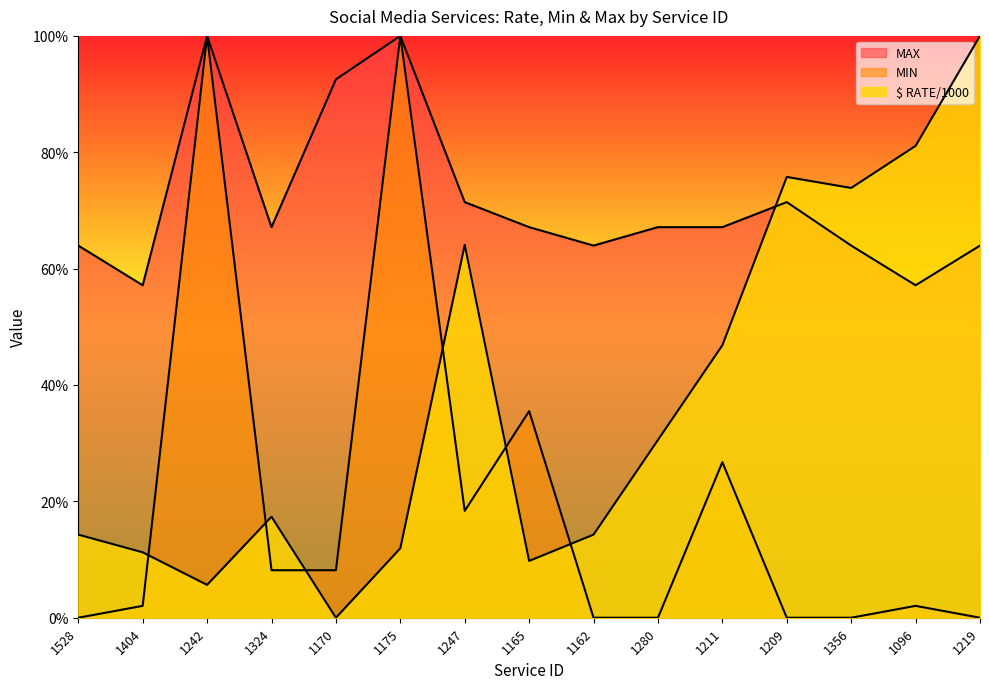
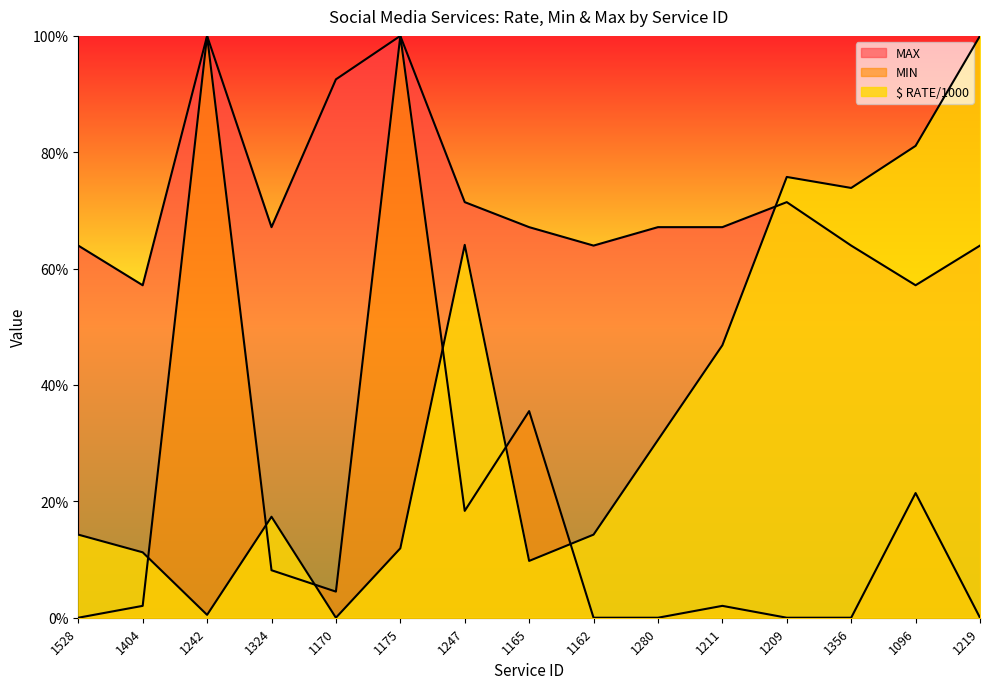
  {
    "MAX": {
      "1528": "64%",
      "1404": "57%",
      "1324": "67%",
      "1170": "93%",
      "1247": "71%",
      "1165": "67%",
      "1162": "64%",
      "1280": "67%",
      "1211": "67%",
      "1209": "71%",
      "1356": "64%",
      "1096": "57%",
      "1219": "64%"
    },
    "MIN": {
      "1528": "0%",
      "1404": "2%",
      "1324": "8%",
-     "1170": "8%",
+     "1170": "4%",
      "1247": "18%",
      "1165": "36%",
      "1162": "0%",
      "1280": "0%",
-     "1211": "27%",
+     "1211": "2%",
      "1209": "0%",
      "1356": "0%",
-     "1096": "2%",
+     "1096": "21%",
      "1219": "0%"
    },
    "$ RATE/1000": {
      "1528": "14%",
      "1404": "11%",
-     "1242": "6%",
+     "1242": "0%",
      "1324": "17%",
      "1170": "0%",
      "1175": "12%",
      "1247": "64%",
      "1165": "10%",
      "1162": "14%",
      "1280": "31%",
      "1211": "47%",
      "1209": "76%",
      "1356": "74%",
      "1096": "81%",
      "1219": "100%"
    }
  }
